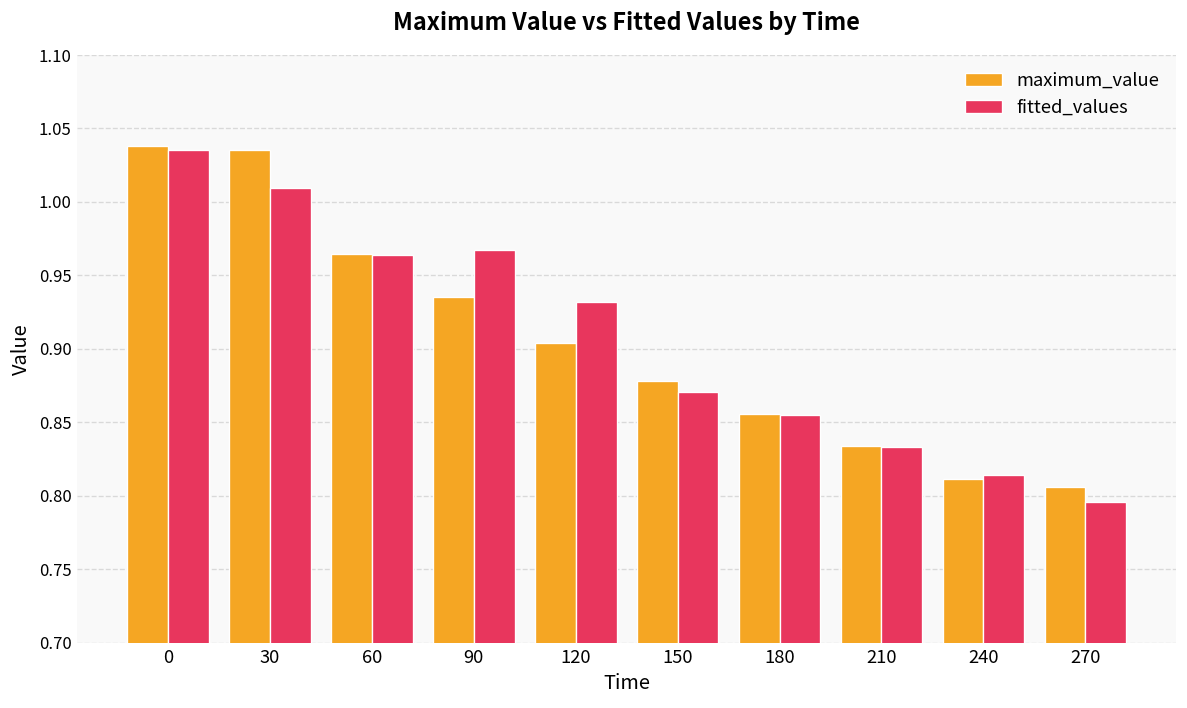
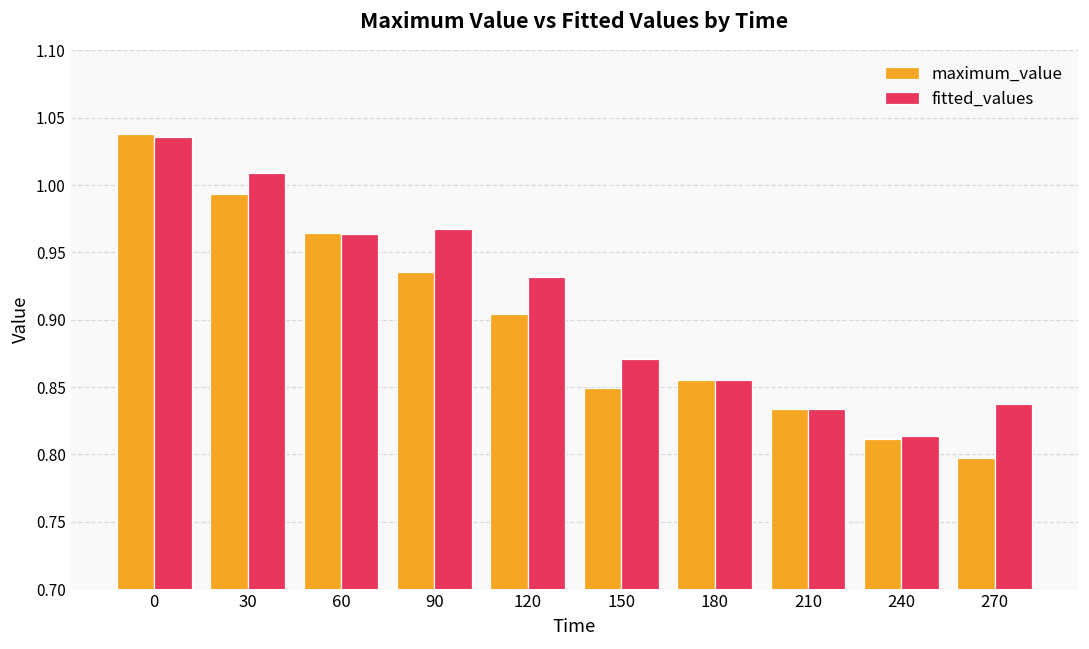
  {
    "maximum_value": {
      "0": 1.038,
-     "30": 1.035,
+     "30": 0.993,
      "60": 0.965,
      "90": 0.936,
      "120": 0.904,
-     "150": 0.878,
+     "150": 0.849,
      "180": 0.856,
      "210": 0.834,
      "240": 0.811,
-     "270": 0.806
+     "270": 0.798
    },
    "fitted_values": {
      "0": 1.035,
      "30": 1.009,
      "60": 0.964,
      "90": 0.967,
      "120": 0.932,
      "150": 0.871,
      "180": 0.855,
      "210": 0.833,
      "240": 0.814,
-     "270": 0.796
+     "270": 0.838
    }
  }
